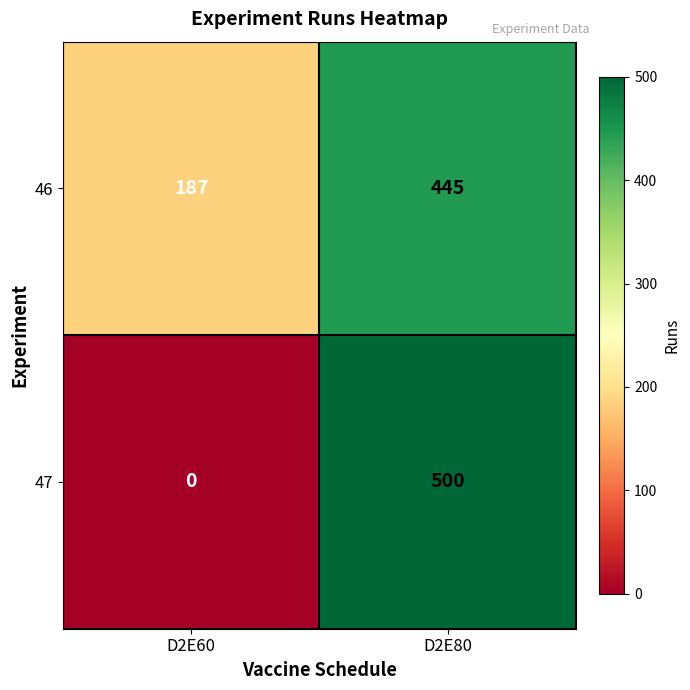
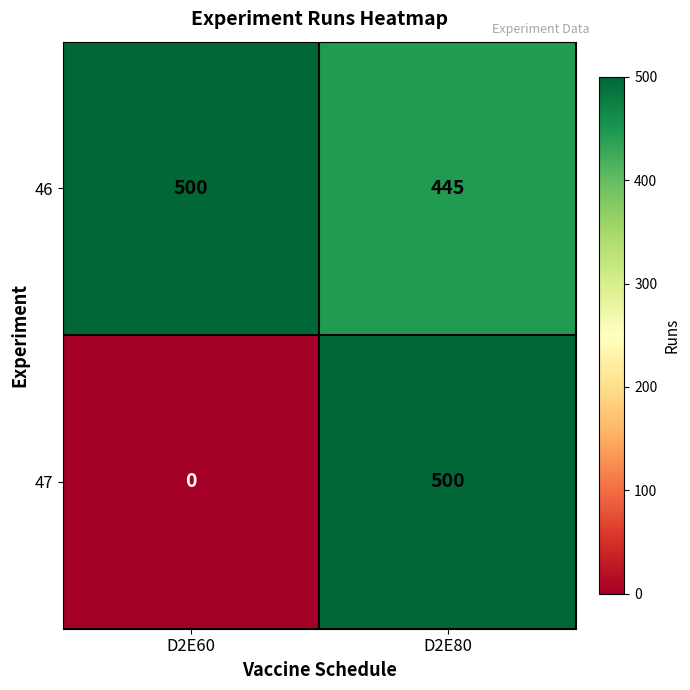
  {
    "46": {
-     "D2E60": 187,
+     "D2E60": 500,
      "D2E80": 445
    },
    "47": {
      "D2E60": 0,
      "D2E80": 500
    }
  }
